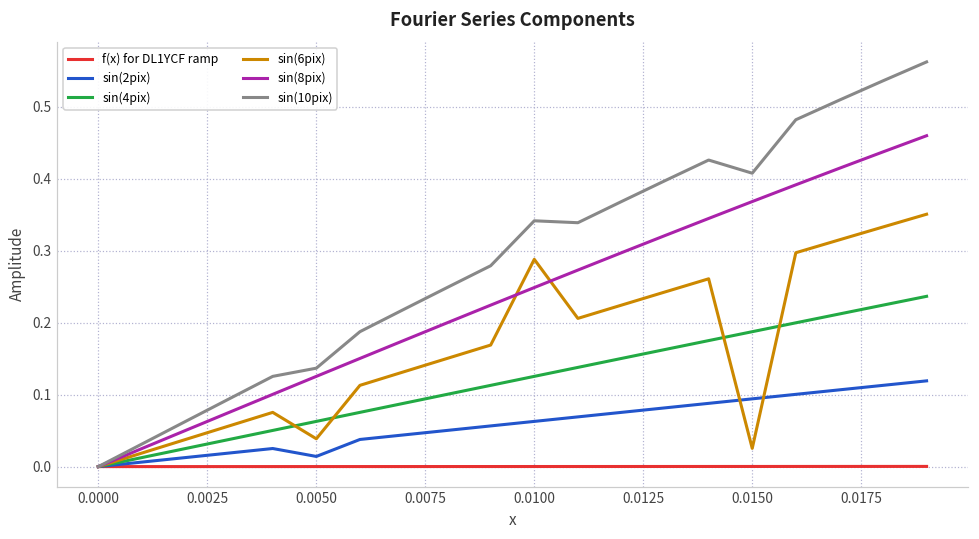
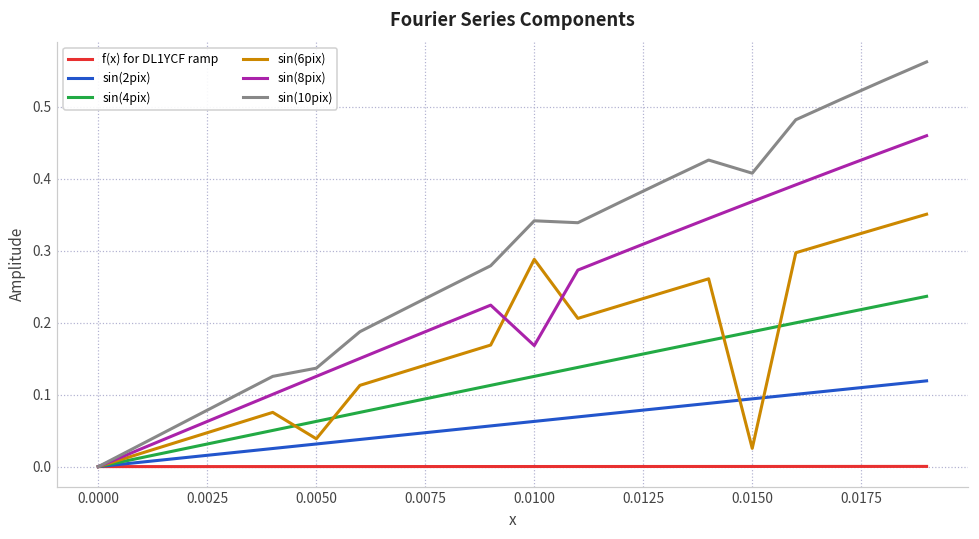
  {
    "f(x) for DL1YCF ramp": {
      "0.0050": 0.00,
      "0.0100": 0.00,
      "0.0150": 0.00
    },
    "sin(2pix)": {
-     "0.0050": 0.01,
+     "0.0050": 0.03,
      "0.0100": 0.06,
      "0.0150": 0.09
    },
    "sin(4pix)": {
      "0.0050": 0.06,
      "0.0100": 0.13,
      "0.0150": 0.19
    },
    "sin(6pix)": {
      "0.0050": 0.04,
      "0.0100": 0.29,
      "0.0150": 0.03
    },
    "sin(8pix)": {
      "0.0050": 0.13,
-     "0.0100": 0.25,
+     "0.0100": 0.17,
      "0.0150": 0.37
    },
    "sin(10pix)": {
      "0.0050": 0.14,
      "0.0100": 0.34,
      "0.0150": 0.41
    }
  }
